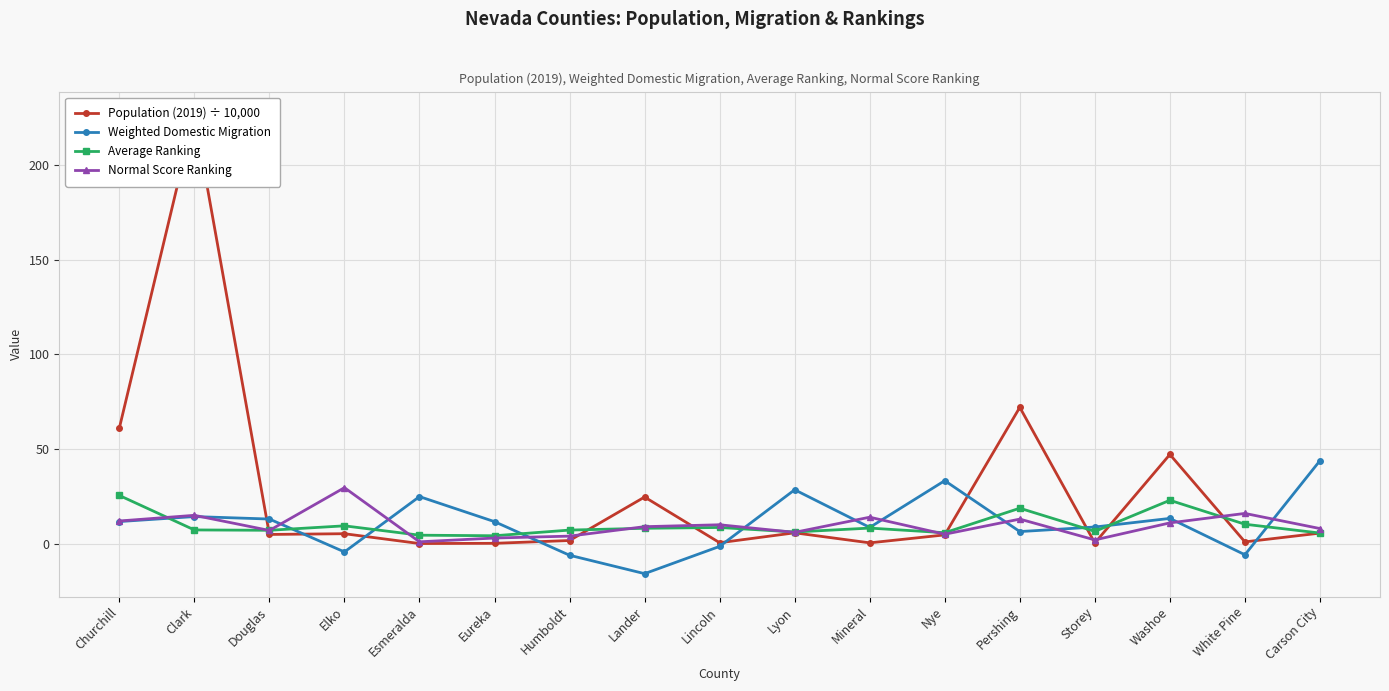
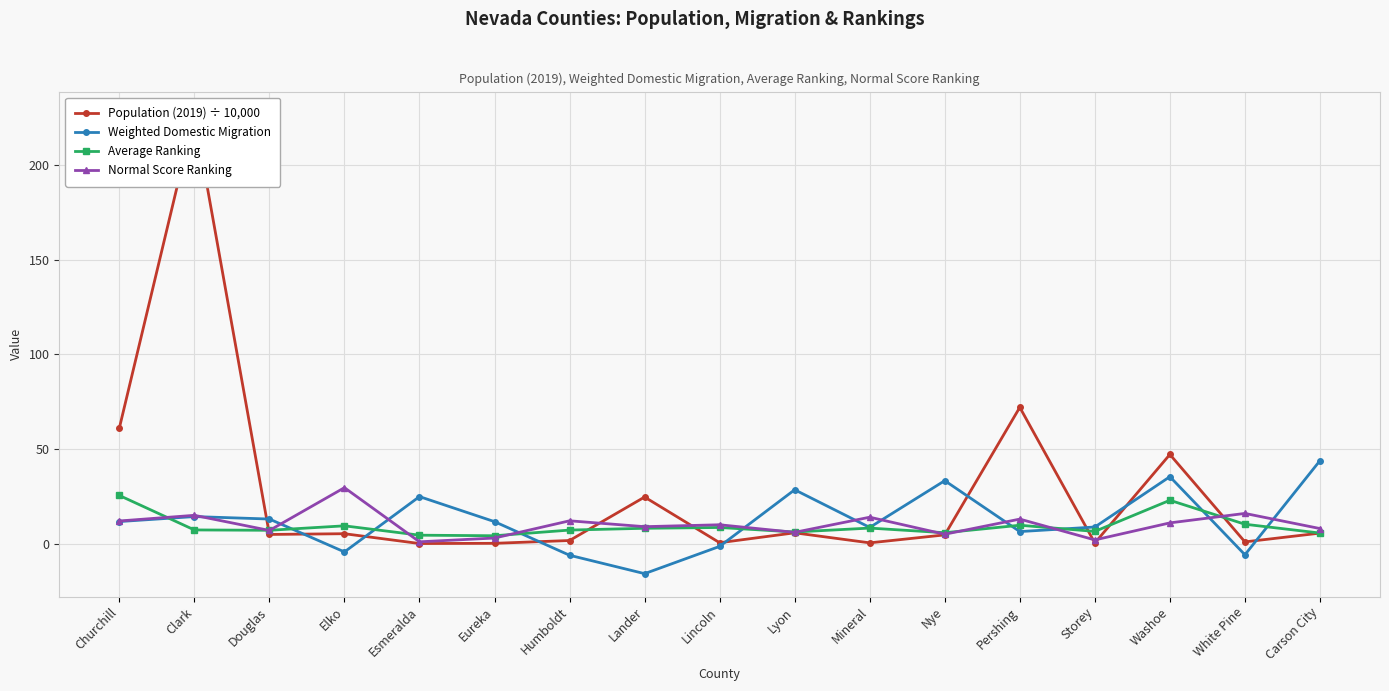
  {
    "Population (2019) ÷ 10,000": {
      "Churchill": 61,
      "Douglas": 5,
      "Elko": 5,
      "Eureka": 0,
      "Humboldt": 2,
      "Lander": 25,
      "Lincoln": 1,
      "Mineral": 0,
      "Pershing": 72,
      "Storey": 0,
      "Washoe": 47,
      "White Pine": 1
    },
    "Weighted Domestic Migration": {
      "Douglas": 13,
      "Elko": -4,
      "Esmeralda": 25,
      "Eureka": 12,
      "Humboldt": -6,
      "Lander": -16,
      "Lincoln": -1,
      "Lyon": 29,
      "Nye": 33,
      "Pershing": 6,
      "Storey": 9,
-     "Washoe": 13,
+     "Washoe": 35,
      "White Pine": -6,
      "Carson City": 44
    },
    "Average Ranking": {
      "Churchill": 26,
      "Clark": 7,
      "Elko": 9,
      "Esmeralda": 5,
      "Humboldt": 7,
      "Lincoln": 9,
-     "Pershing": 19,
+     "Pershing": 10,
      "Storey": 7,
      "Washoe": 23,
      "White Pine": 10
    },
    "Normal Score Ranking": {
      "Elko": 30,
-     "Humboldt": 4,
+     "Humboldt": 12,
      "Lincoln": 10,
      "Mineral": 14,
      "Pershing": 13,
      "Storey": 2,
      "Washoe": 11,
      "White Pine": 16,
      "Carson City": 8
    }
  }
